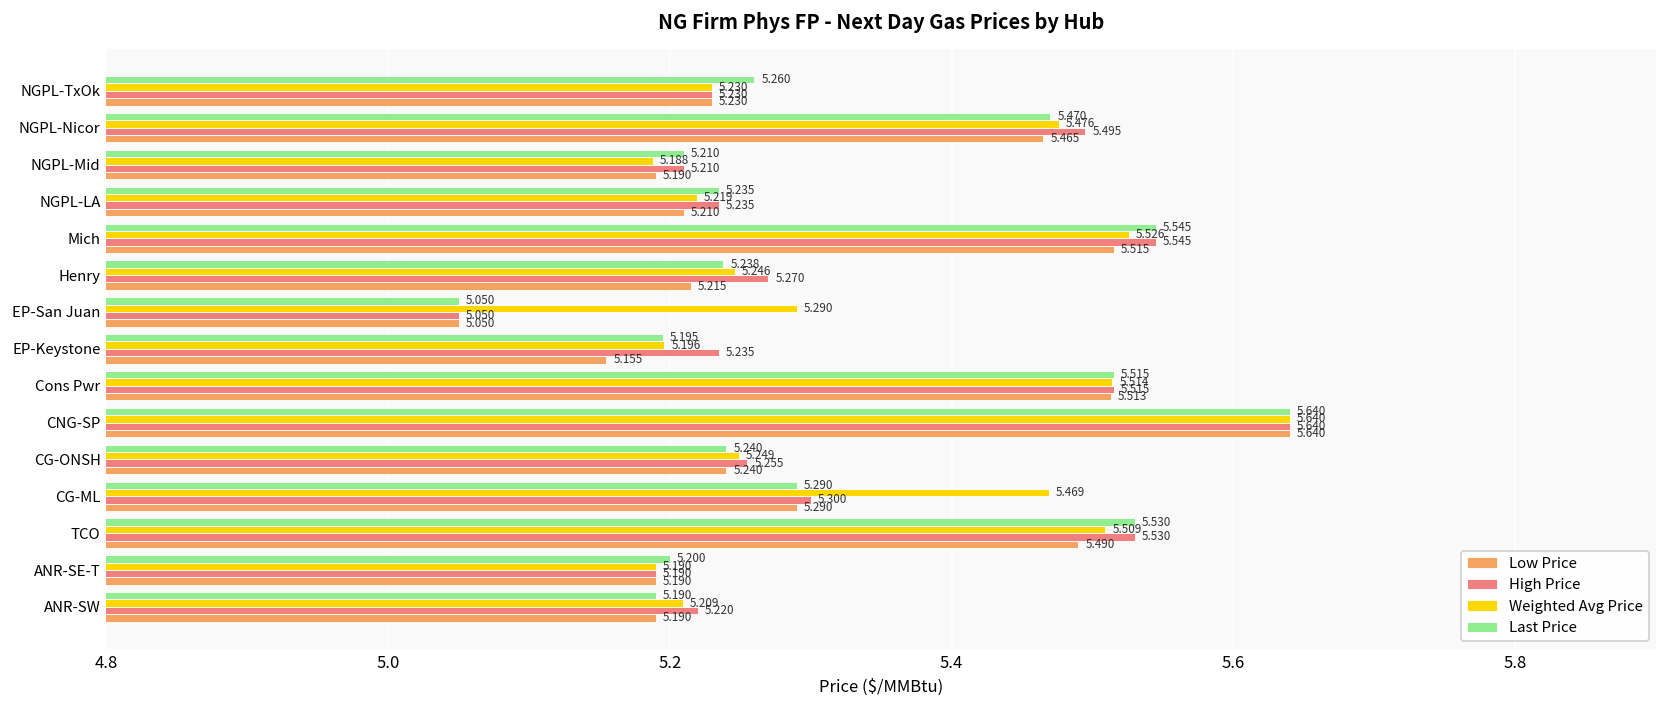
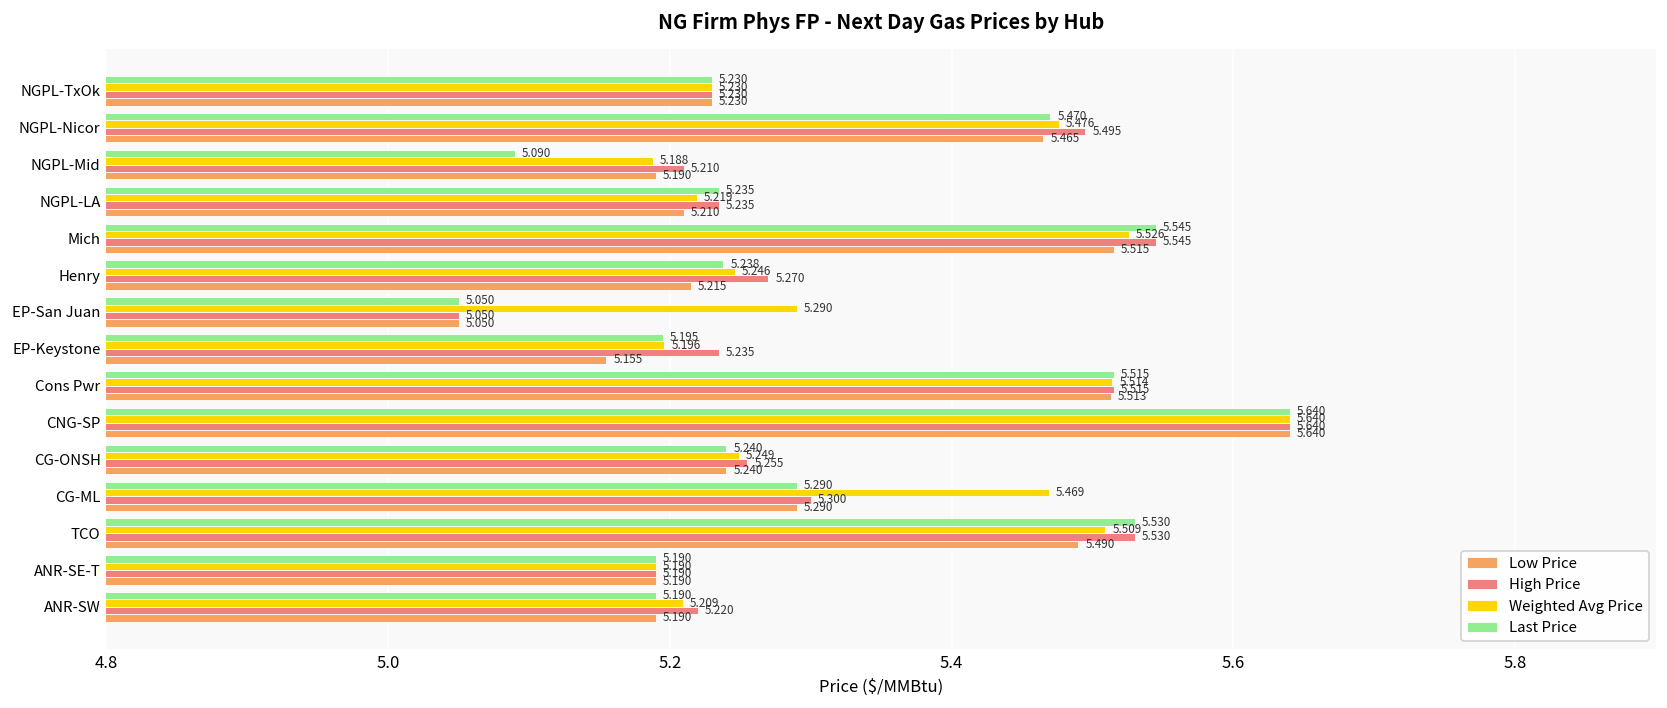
  {
    "Weighted Avg Price": {
      "NGPL-Mid": 5.188,
      "NGPL-LA": 5.219,
      "Mich": 5.526,
      "EP-San Juan": 5.290,
      "CG-ML": 5.469,
      "TCO": 5.509
    },
    "Last Price": {
-     "NGPL-TxOk": 5.260,
-     "NGPL-Mid": 5.210,
+     "NGPL-TxOk": 5.230,
+     "NGPL-Mid": 5.090,
      "NGPL-LA": 5.235,
      "Mich": 5.545,
      "EP-San Juan": 5.050,
      "CG-ML": 5.290,
      "TCO": 5.530,
-     "ANR-SE-T": 5.200,
+     "ANR-SE-T": 5.190,
      "ANR-SW": 5.190
    }
  }
